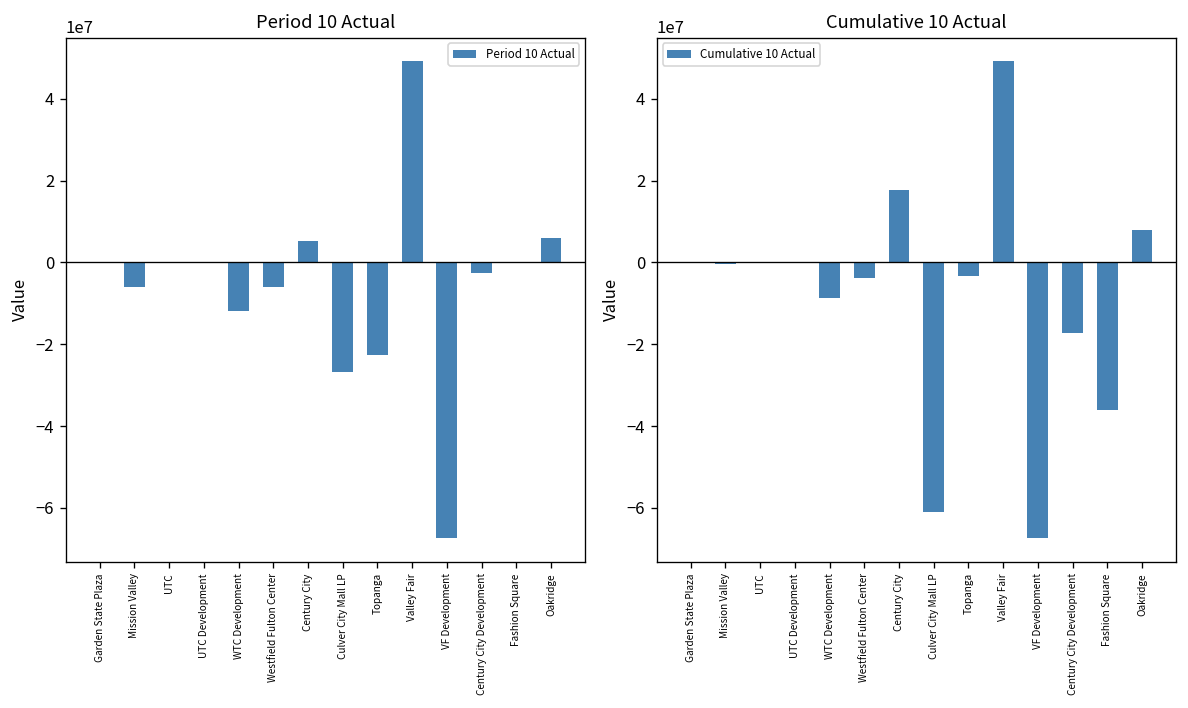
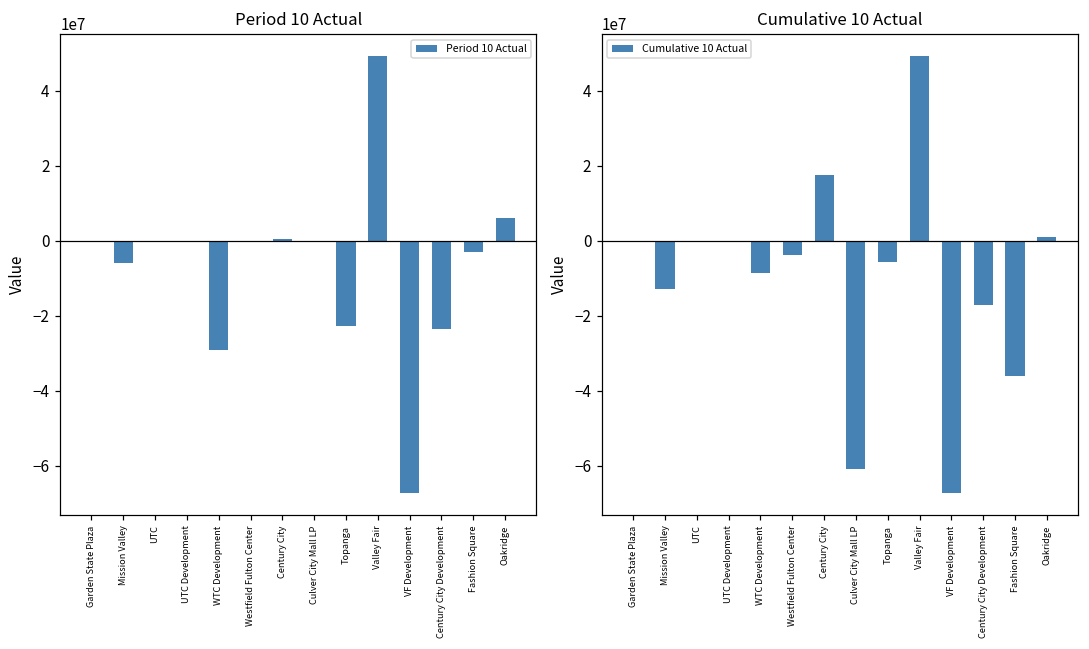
  {
    "Period 10 Actual": {
      "Garden State Plaza": 0,
      "Mission Valley": -6000000,
      "UTC": 0,
      "UTC Development": 0,
-     "WTC Development": -12000000,
-     "Westfield Fulton Center": -6000000,
-     "Century City": 5000000,
-     "Culver City Mall LP": -27000000,
+     "WTC Development": -29000000,
+     "Westfield Fulton Center": 0,
+     "Century City": 0,
+     "Culver City Mall LP": 0,
      "Topanga": -23000000,
      "Valley Fair": 49000000,
      "VF Development": -67000000,
-     "Century City Development": -3000000,
-     "Fashion Square": 0,
+     "Century City Development": -24000000,
+     "Fashion Square": -3000000,
      "Oakridge": 6000000
    },
    "Cumulative 10 Actual": {
      "Garden State Plaza": 0,
-     "Mission Valley": 0,
+     "Mission Valley": -13000000,
      "UTC": 0,
      "UTC Development": 0,
      "WTC Development": -9000000,
      "Westfield Fulton Center": -4000000,
      "Century City": 18000000,
      "Culver City Mall LP": -61000000,
-     "Topanga": -3000000,
+     "Topanga": -6000000,
      "Valley Fair": 49000000,
      "VF Development": -67000000,
      "Century City Development": -17000000,
      "Fashion Square": -36000000,
-     "Oakridge": 8000000
+     "Oakridge": 1000000
    }
  }
